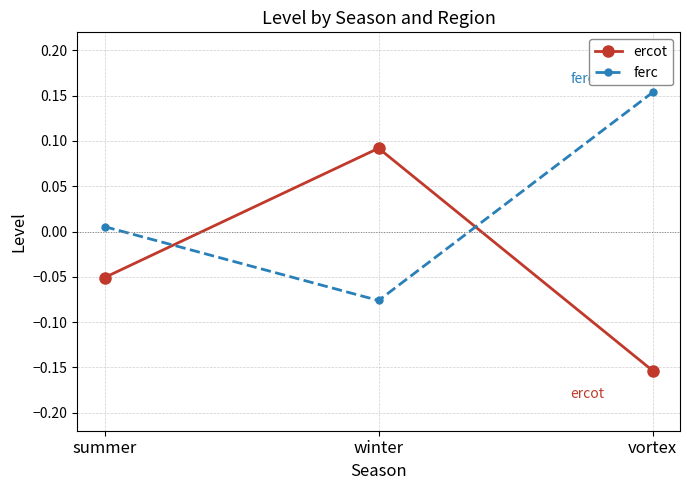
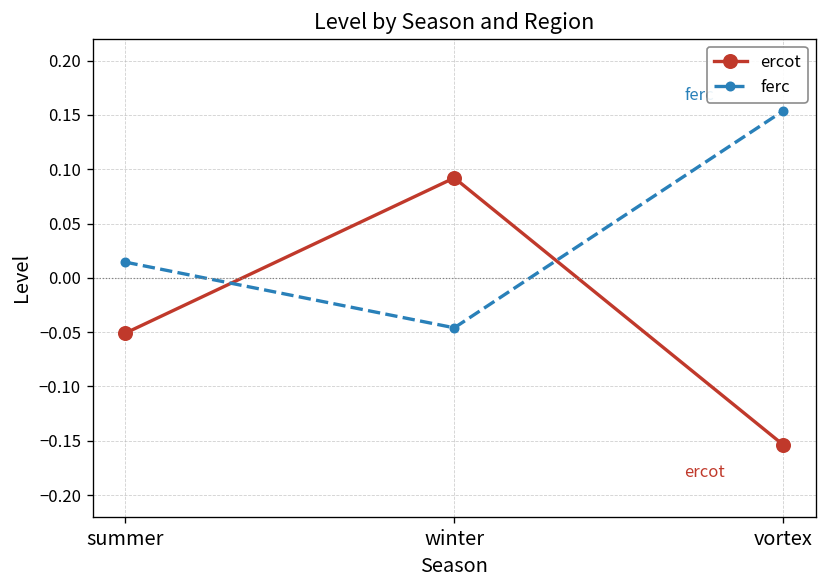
  {
    "ercot": {
      "summer": -0.05,
      "winter": 0.09,
      "vortex": -0.15
    },
    "ferc": {
-     "summer": 0.005,
-     "winter": -0.08,
+     "summer": 0.014,
+     "winter": -0.05,
      "vortex": 0.15
    }
  }
